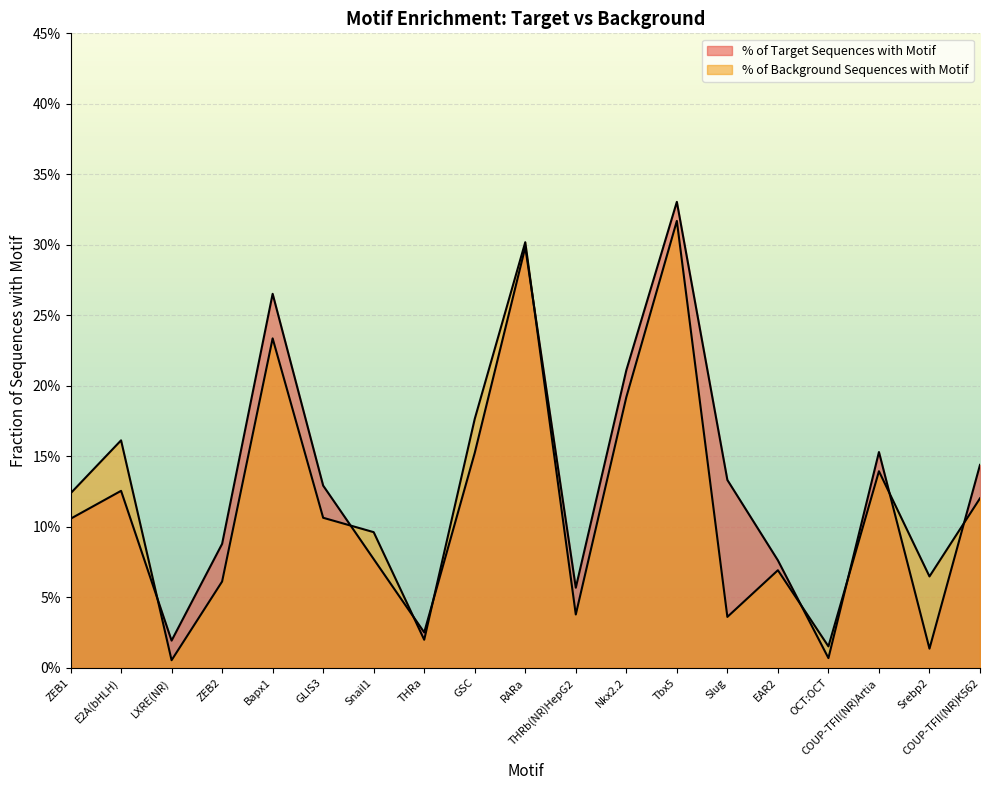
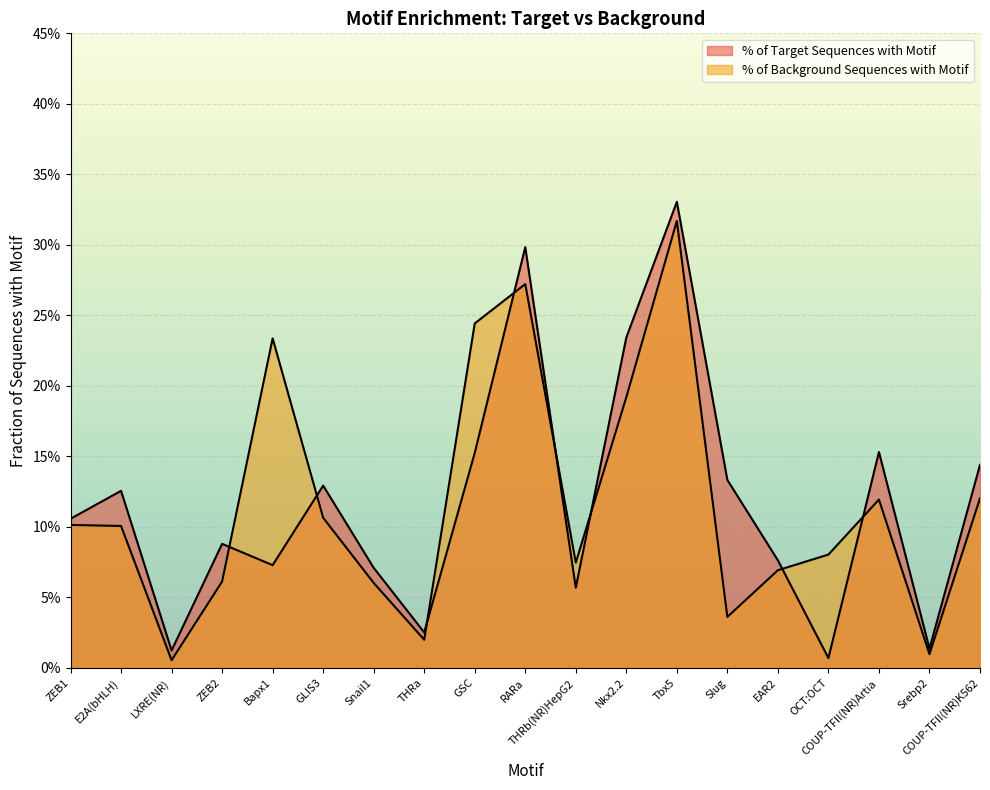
  {
    "% of Target Sequences with Motif": {
      "ZEB1": "10.6%",
      "E2A(bHLH)": "12.6%",
-     "LXRE(NR)": "1.9%",
+     "LXRE(NR)": "1.2%",
      "ZEB2": "8.8%",
-     "Bapx1": "26.5%",
+     "Bapx1": "7.3%",
      "GLIS3": "12.9%",
-     "Snail1": "7.7%",
+     "Snail1": "7.1%",
      "THRa": "2.5%",
      "GSC": "15.3%",
      "RARa": "29.8%",
      "THRb(NR)HepG2": "5.7%",
-     "Nkx2.2": "21.1%",
+     "Nkx2.2": "23.4%",
      "Tbx5": "33.1%",
      "Slug": "13.3%",
      "EAR2": "7.6%",
      "OCT:OCT": "0.7%",
      "COUP-TFII(NR)Artia": "15.3%",
      "Srebp2": "1.4%",
      "COUP-TFII(NR)K562": "14.4%"
    },
    "% of Background Sequences with Motif": {
-     "ZEB1": "12.4%",
-     "E2A(bHLH)": "16.1%",
+     "ZEB1": "10.1%",
+     "E2A(bHLH)": "10.1%",
      "LXRE(NR)": "0.5%",
      "ZEB2": "6.1%",
      "Bapx1": "23.4%",
      "GLIS3": "10.7%",
-     "Snail1": "9.6%",
+     "Snail1": "6.0%",
      "THRa": "2.0%",
-     "GSC": "17.7%",
-     "RARa": "30.2%",
-     "THRb(NR)HepG2": "3.8%",
+     "GSC": "24.4%",
+     "RARa": "27.2%",
+     "THRb(NR)HepG2": "7.5%",
      "Nkx2.2": "19.2%",
      "Tbx5": "31.7%",
      "Slug": "3.6%",
      "EAR2": "6.9%",
-     "OCT:OCT": "1.5%",
-     "COUP-TFII(NR)Artia": "14.0%",
-     "Srebp2": "6.5%",
+     "OCT:OCT": "8.0%",
+     "COUP-TFII(NR)Artia": "11.9%",
+     "Srebp2": "1.0%",
      "COUP-TFII(NR)K562": "12.0%"
    }
  }
